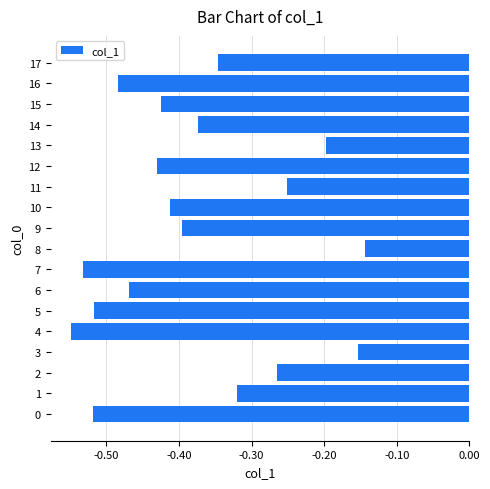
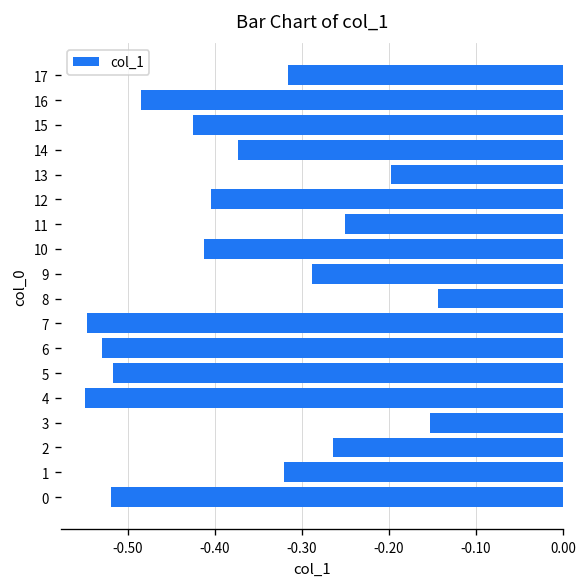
  {
-   "17": -0.35,
+   "17": -0.32,
    "16": -0.48,
    "15": -0.43,
    "14": -0.37,
    "13": -0.20,
-   "12": -0.43,
+   "12": -0.40,
    "11": -0.25,
    "10": -0.41,
-   "9": -0.40,
+   "9": -0.29,
    "8": -0.14,
-   "7": -0.53,
-   "6": -0.47,
+   "7": -0.55,
+   "6": -0.53,
    "5": -0.52,
    "4": -0.55,
    "3": -0.15,
    "2": -0.26,
    "1": -0.32,
    "0": -0.52
  }
